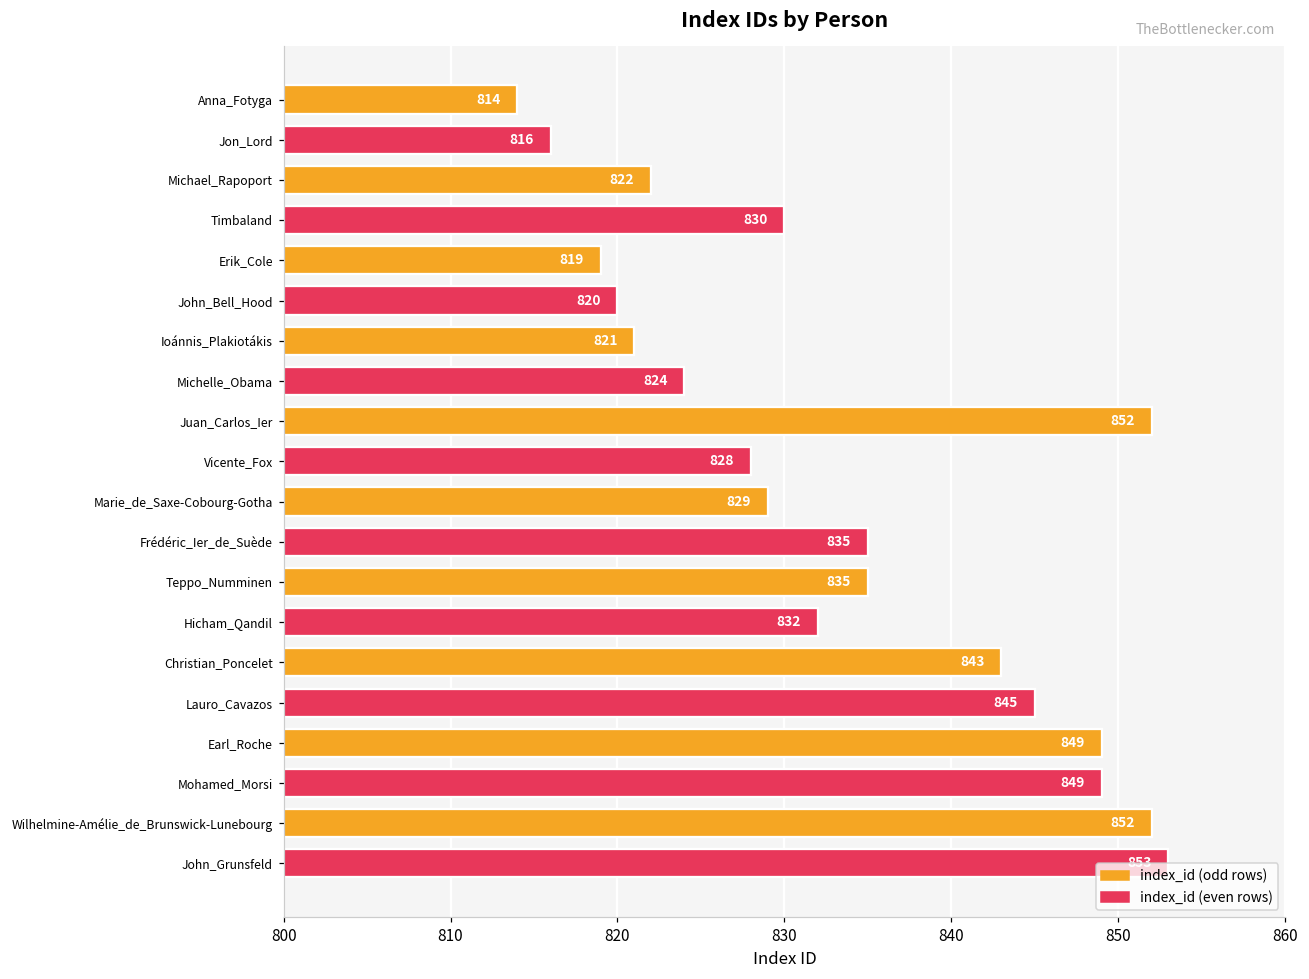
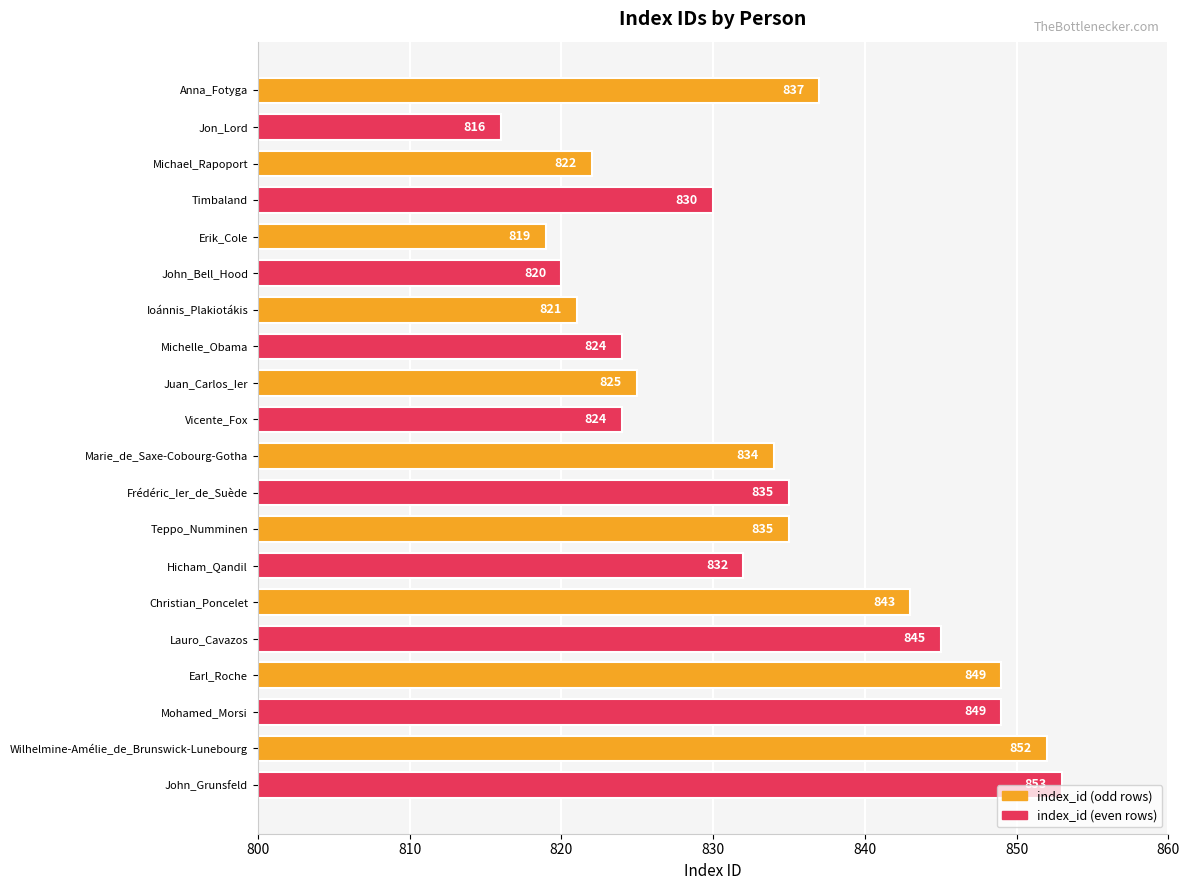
  {
-   "Anna_Fotyga": 814,
+   "Anna_Fotyga": 837,
    "Jon_Lord": 816,
    "Michael_Rapoport": 822,
    "Timbaland": 830,
    "Erik_Cole": 819,
    "John_Bell_Hood": 820,
    "Ioánnis_Plakiotákis": 821,
    "Michelle_Obama": 824,
-   "Juan_Carlos_Ier": 852,
-   "Vicente_Fox": 828,
-   "Marie_de_Saxe-Cobourg-Gotha": 829,
+   "Juan_Carlos_Ier": 825,
+   "Vicente_Fox": 824,
+   "Marie_de_Saxe-Cobourg-Gotha": 834,
    "Frédéric_Ier_de_Suède": 835,
    "Teppo_Numminen": 835,
    "Hicham_Qandil": 832,
    "Christian_Poncelet": 843,
    "Lauro_Cavazos": 845,
    "Earl_Roche": 849,
    "Mohamed_Morsi": 849,
    "Wilhelmine-Amélie_de_Brunswick-Lunebourg": 852
  }
